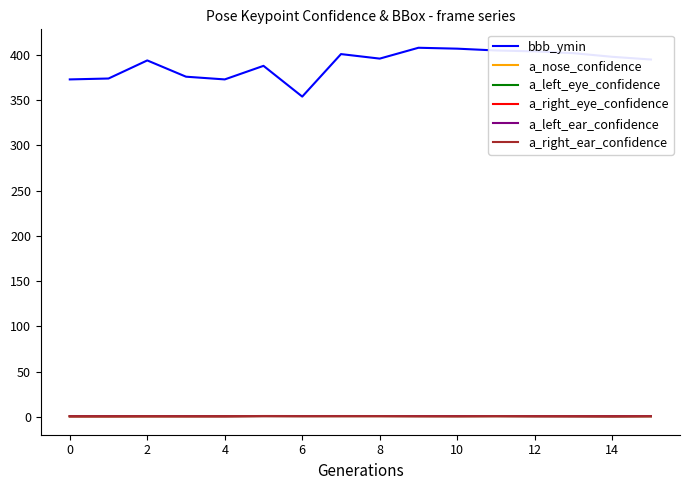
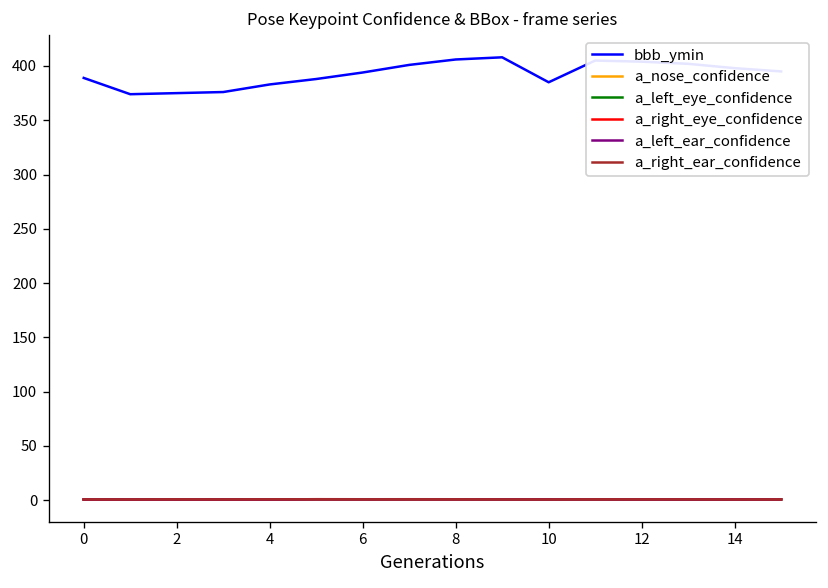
  {
    "bbb_ymin": {
-     "0": 370,
-     "2": 390,
-     "4": 370,
-     "6": 350,
-     "8": 400,
-     "10": 410
+     "0": 390,
+     "2": 380,
+     "4": 380,
+     "6": 390,
+     "8": 410,
+     "10": 390
    },
    "a_right_ear_confidence": {
      "0": 0,
      "2": 0,
      "4": 0,
      "6": 0,
      "8": 0,
      "10": 0,
      "12": 0,
      "14": 0
    }
  }
